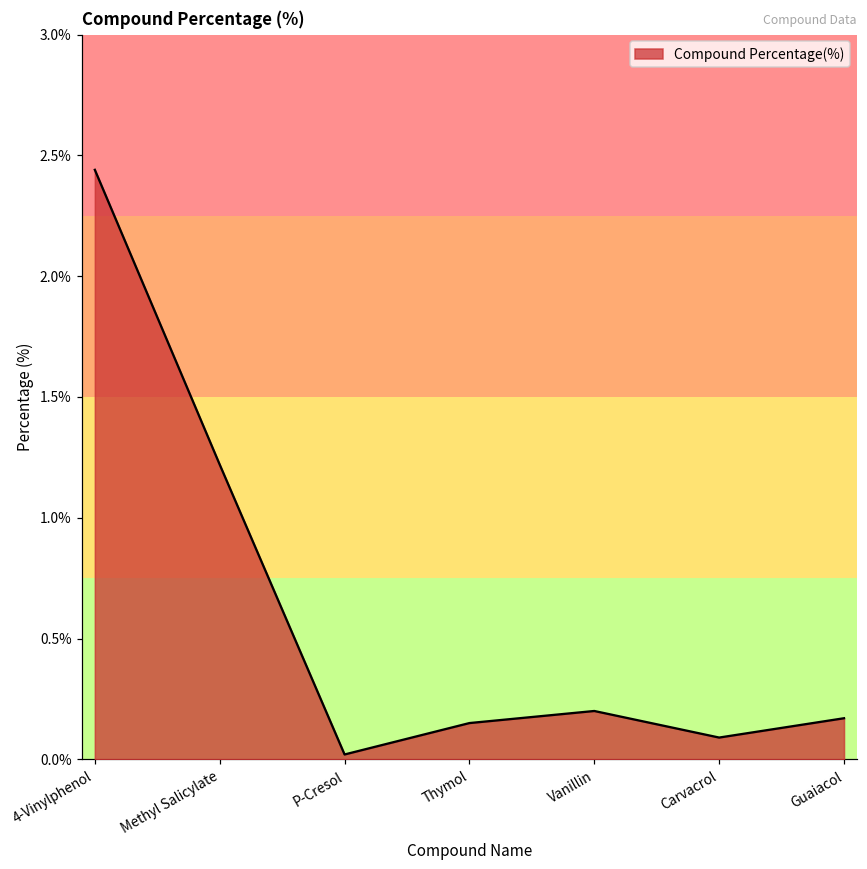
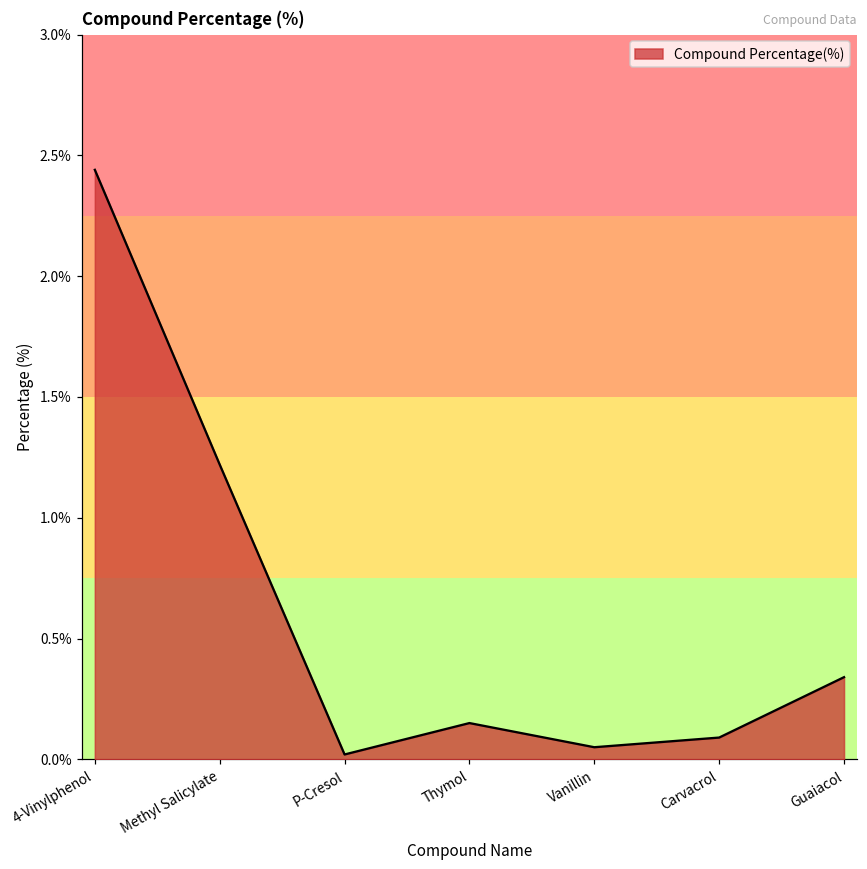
  {
    "4-Vinylphenol": "2.44%",
    "Methyl Salicylate": "1.22%",
    "P-Cresol": "0.02%",
    "Thymol": "0.15%",
-   "Vanillin": "0.20%",
+   "Vanillin": "0.05%",
    "Carvacrol": "0.09%",
-   "Guaiacol": "0.17%"
+   "Guaiacol": "0.34%"
  }
